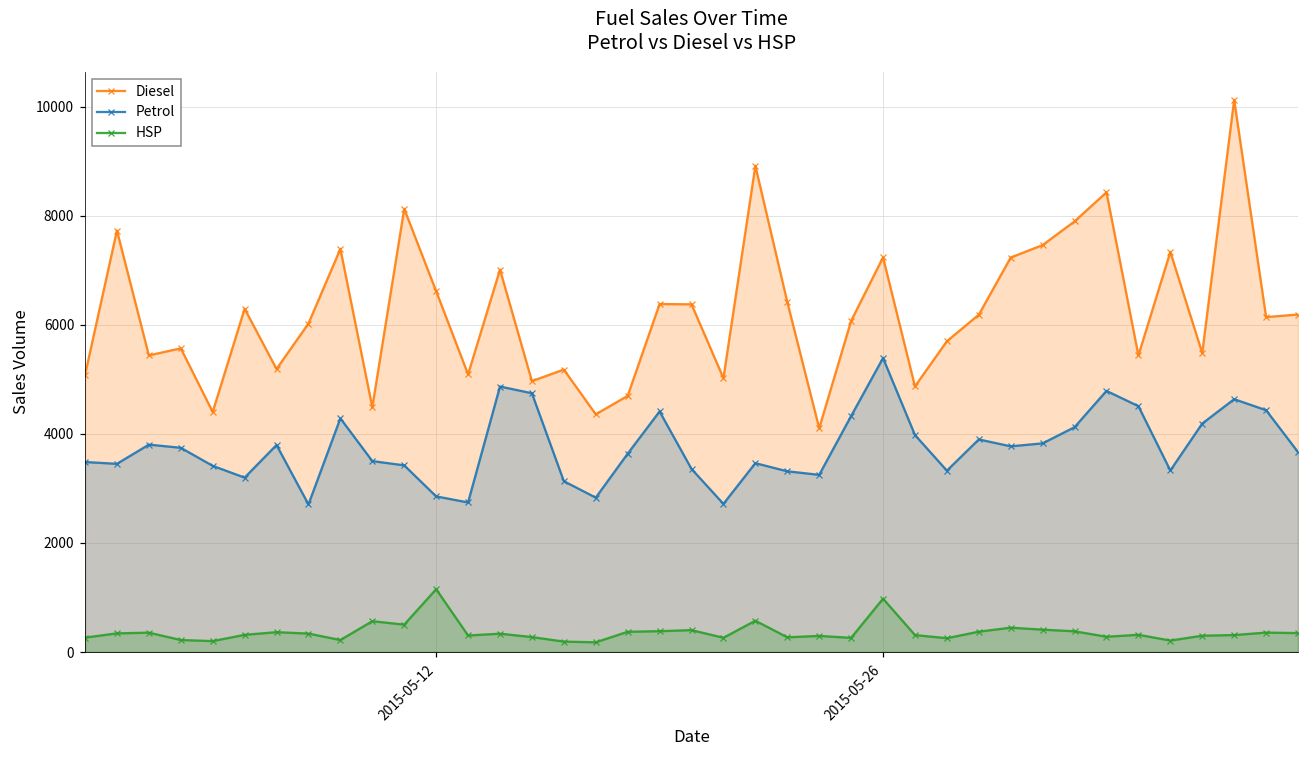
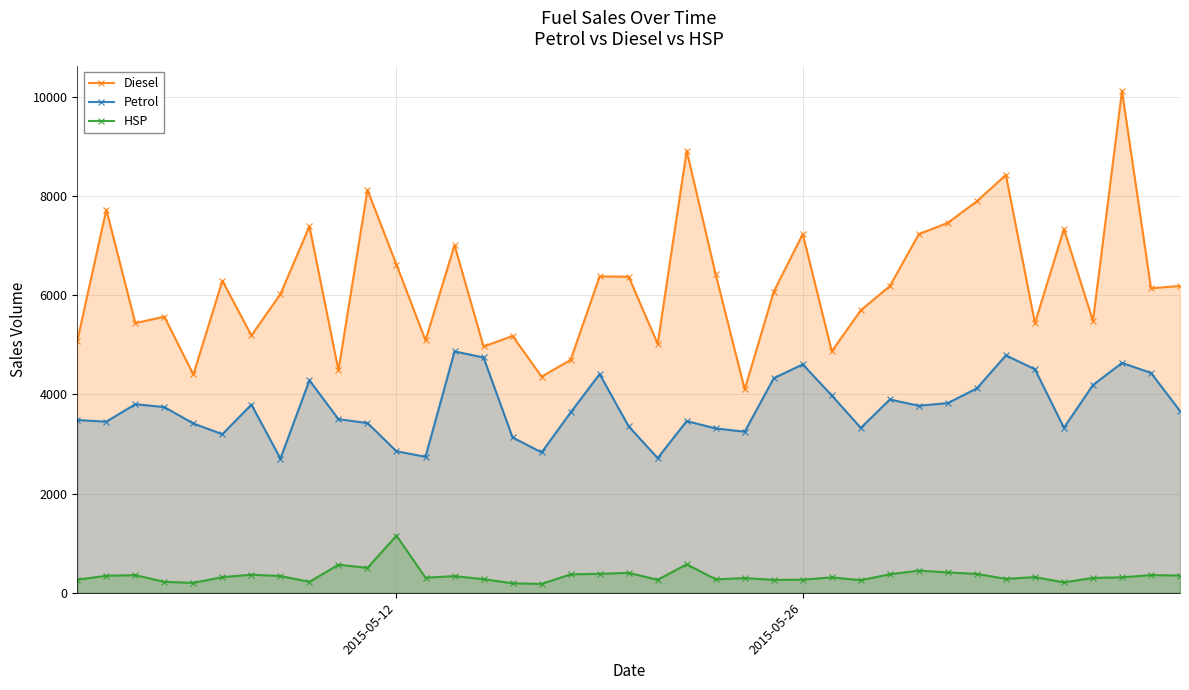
  {
    "Diesel": {
      "2015-05-12": 6600,
      "2015-05-26": 7200
    },
    "Petrol": {
      "2015-05-12": 2900,
-     "2015-05-26": 5400
+     "2015-05-26": 4600
    },
    "HSP": {
      "2015-05-12": 1200,
-     "2015-05-26": 1000
+     "2015-05-26": 300
    }
  }
